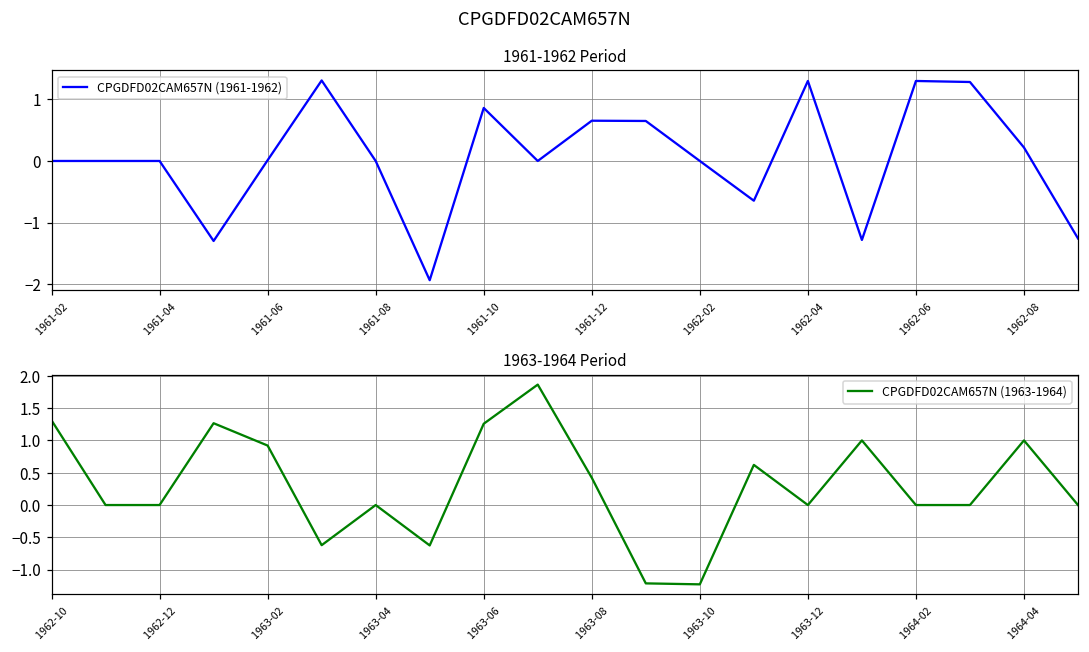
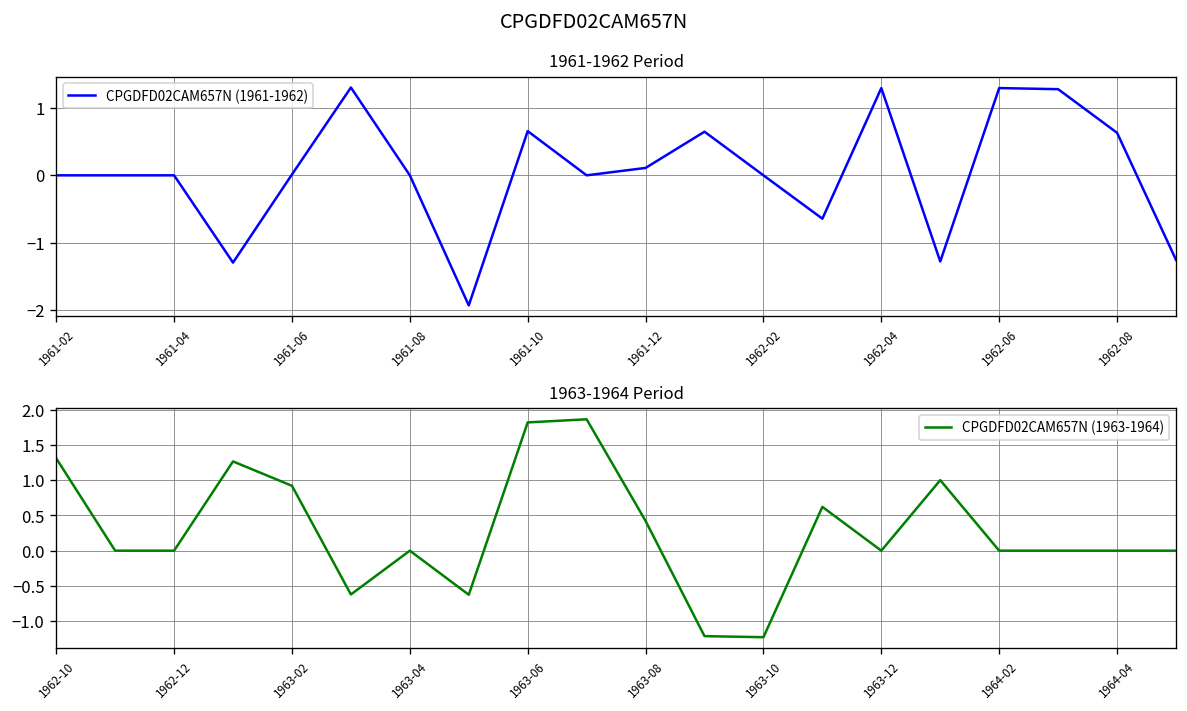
  {
    "1961-1962 Period": {
      "1961-02": 0.0,
      "1961-04": 0.0,
      "1961-06": 0.0,
      "1961-08": 0.0,
-     "1961-10": 0.9,
-     "1961-12": 0.7,
+     "1961-10": 0.7,
+     "1961-12": 0.1,
      "1962-02": 0.0,
      "1962-04": 1.3,
      "1962-06": 1.3,
-     "1962-08": 0.2
+     "1962-08": 0.6
    },
    "1963-1964 Period": {
      "1962-10": 1.3,
      "1962-12": 0.0,
      "1963-02": 0.9,
      "1963-04": 0.0,
-     "1963-06": 1.3,
+     "1963-06": 1.8,
      "1963-08": 0.4,
      "1963-10": -1.2,
      "1963-12": 0.0,
      "1964-02": 0.0,
-     "1964-04": 1
+     "1964-04": 0
    }
  }
